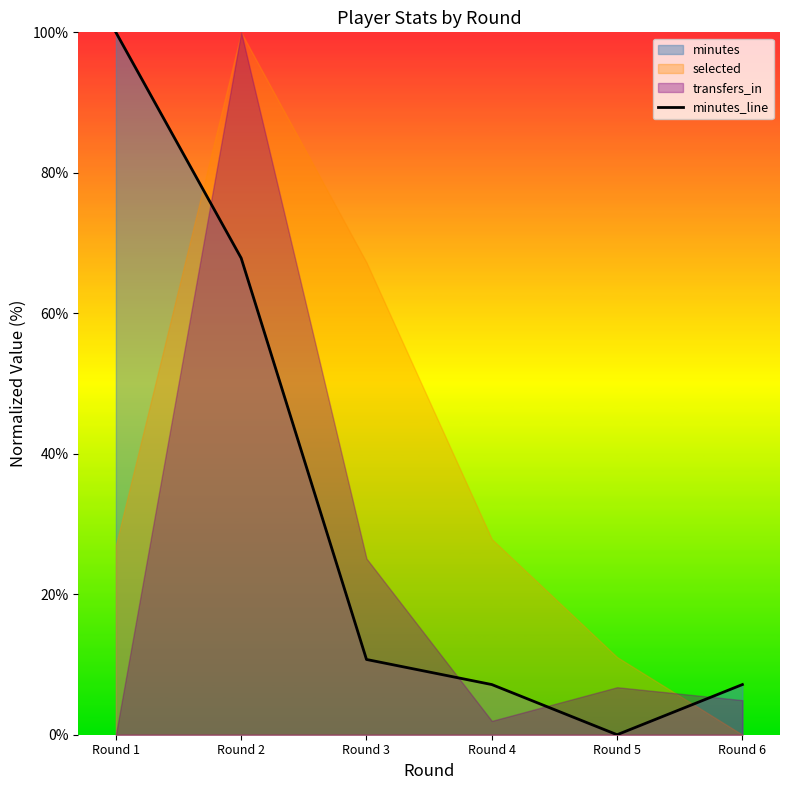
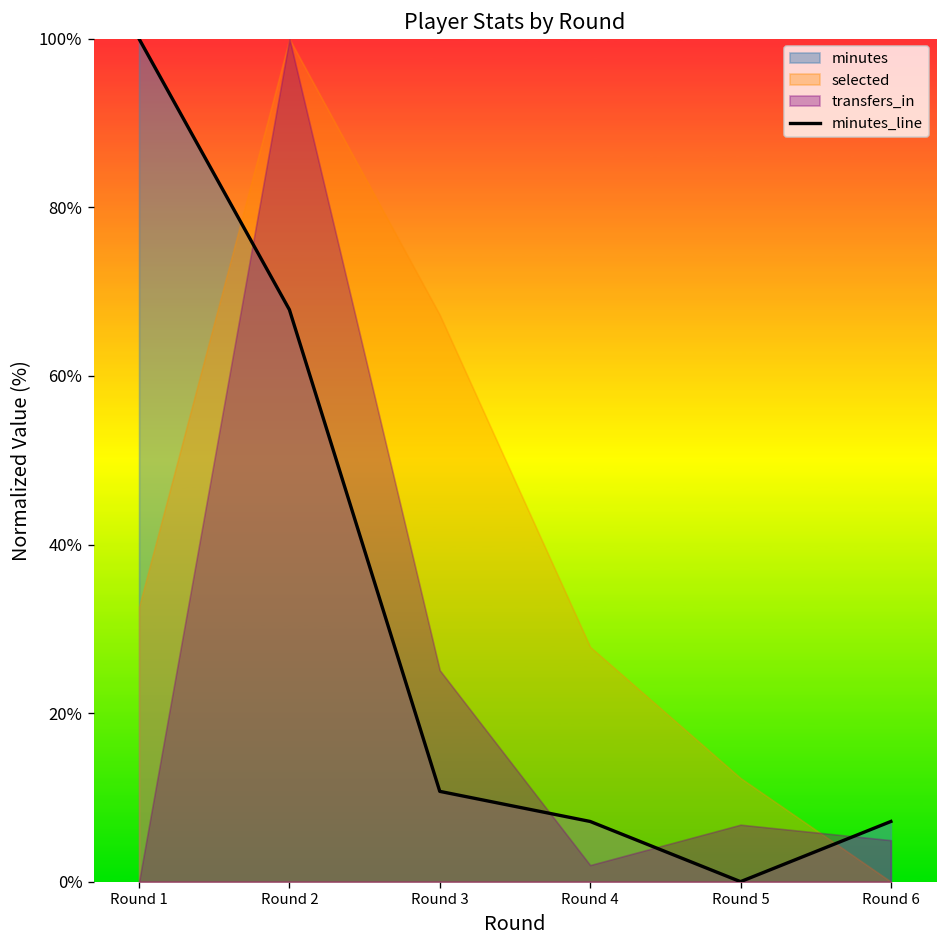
  {
    "minutes": {
      "Round 1": "100%",
      "Round 2": "68%",
      "Round 3": "11%",
      "Round 4": "7%",
      "Round 5": "0%",
      "Round 6": "7%"
    },
    "selected": {
-     "Round 1": "27%",
+     "Round 1": "33%",
      "Round 3": "67%",
      "Round 4": "28%",
-     "Round 5": "11%",
+     "Round 5": "12%",
      "Round 6": "0%"
    },
    "transfers_in": {
      "Round 1": "0%",
      "Round 3": "25%",
      "Round 4": "2%",
      "Round 5": "7%",
      "Round 6": "5%"
    }
  }
